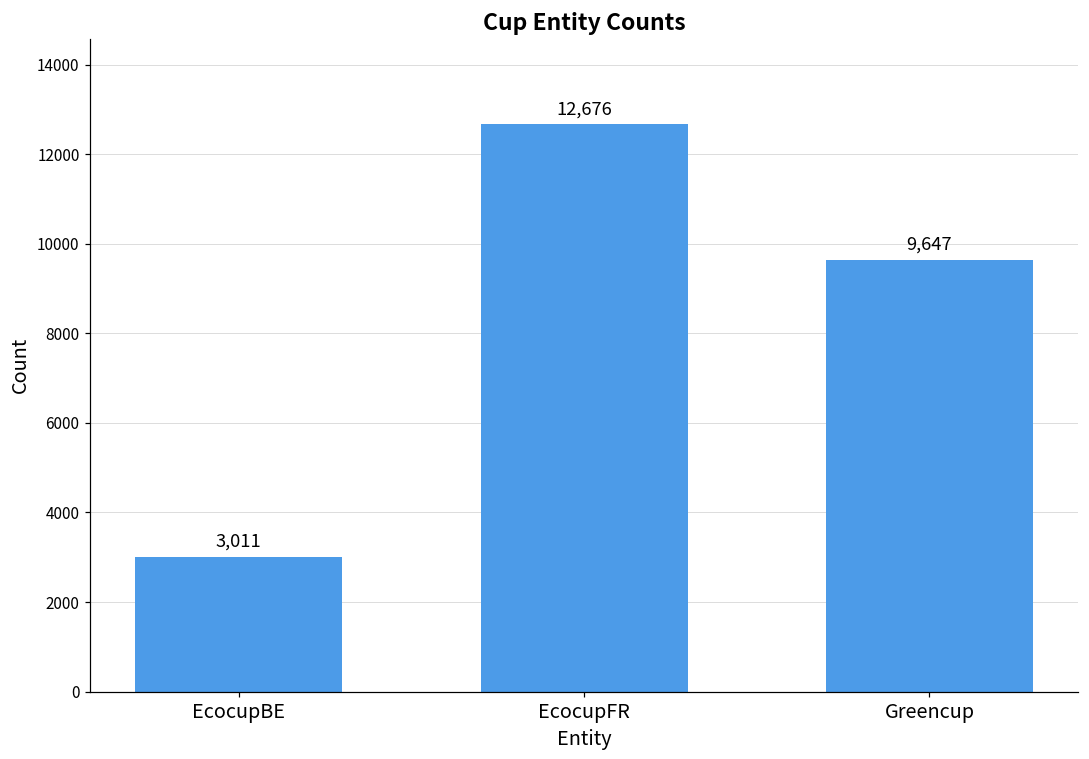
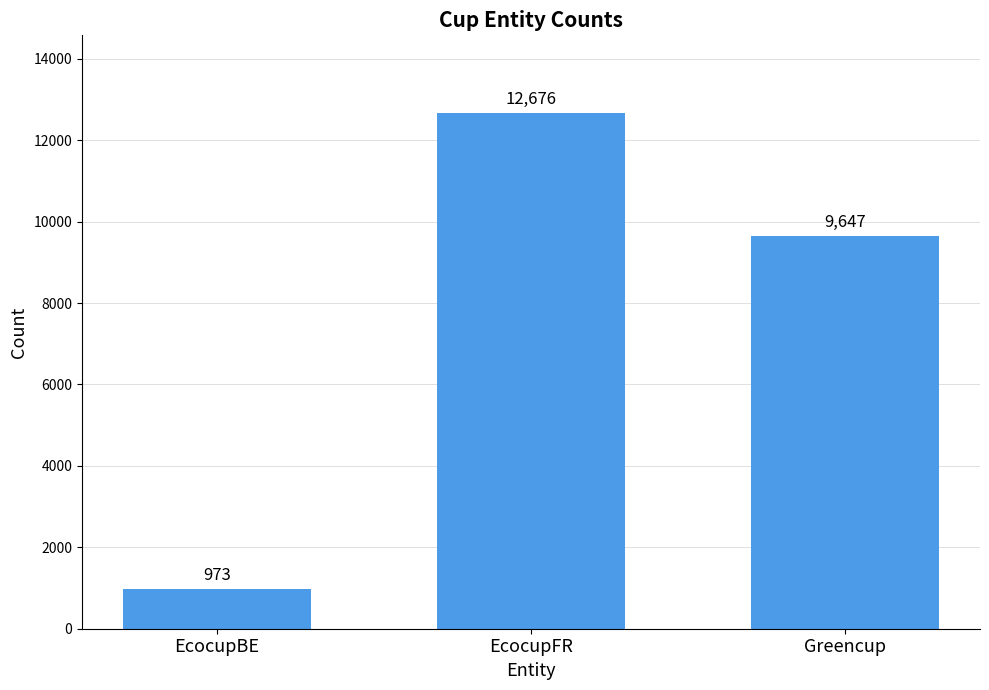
  {
-   "EcocupBE": "3,011",
+   "EcocupBE": "973",
    "EcocupFR": "12,676",
    "Greencup": "9,647"
  }
